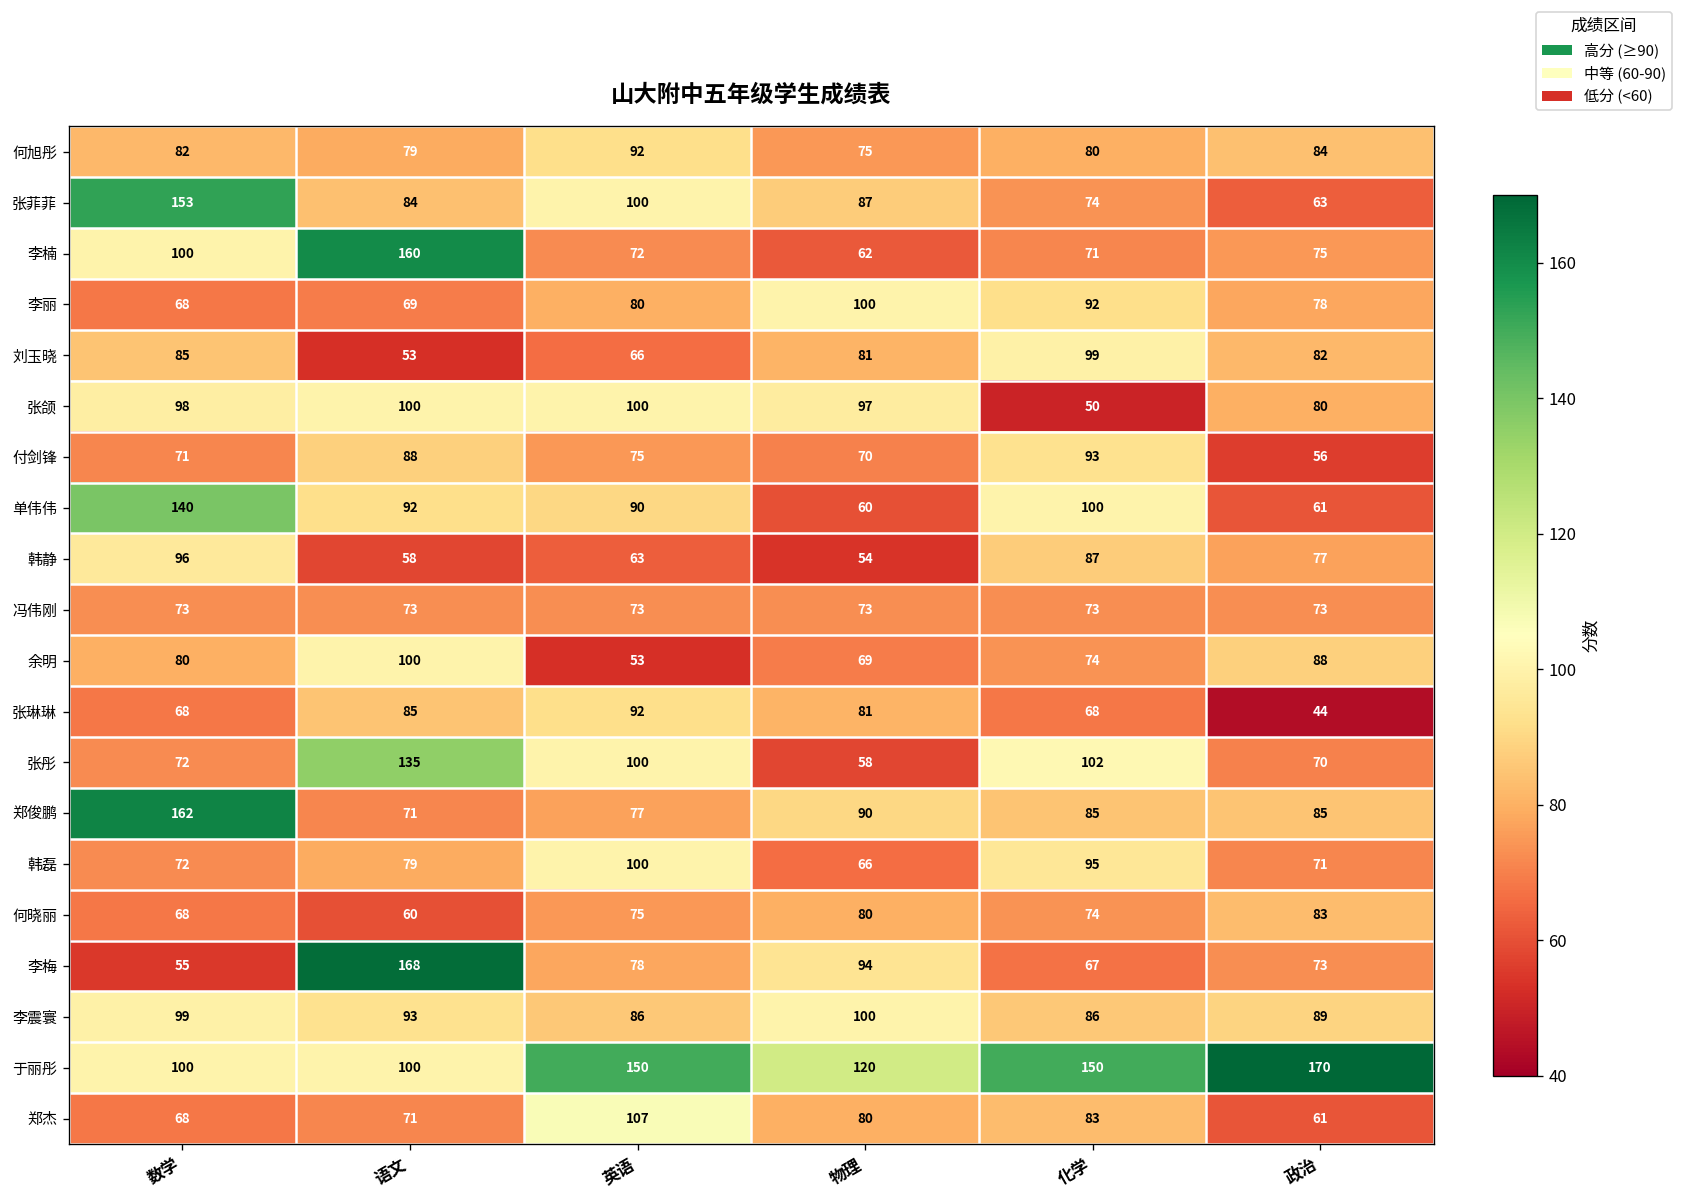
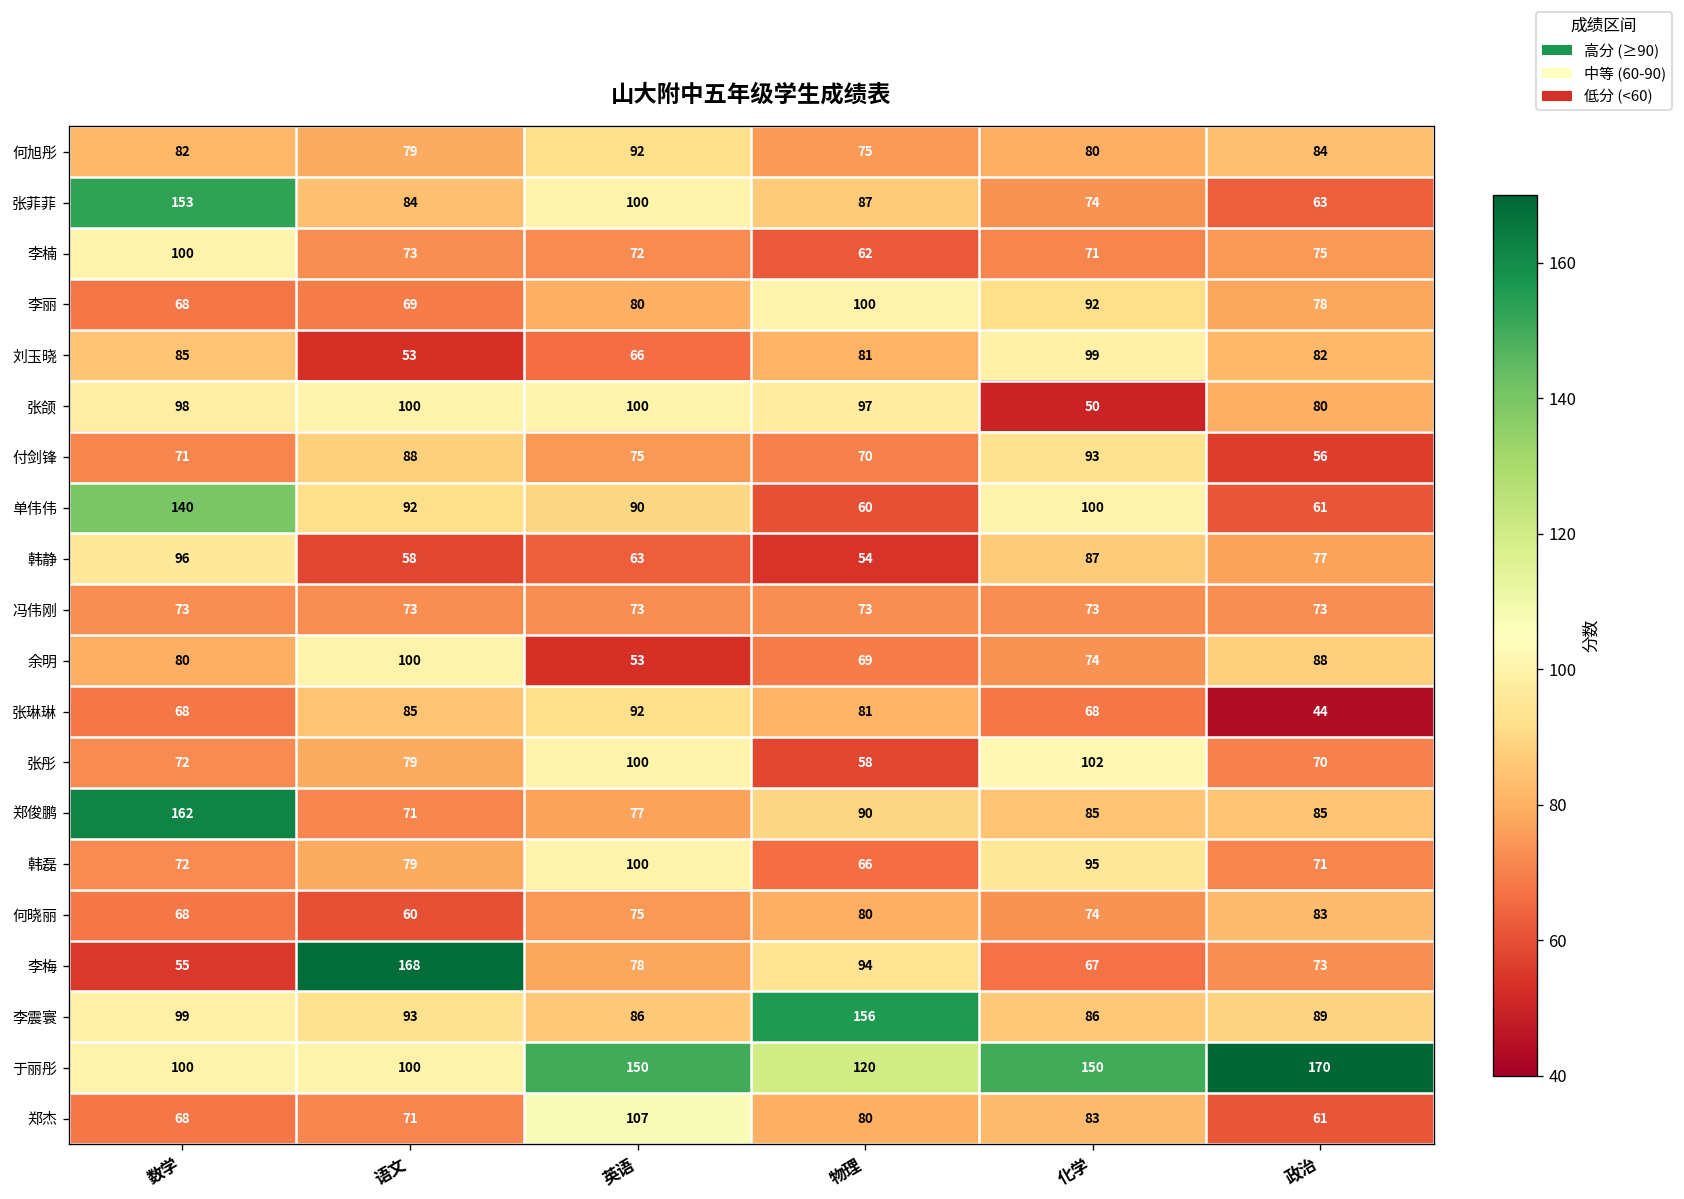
  {
    "何旭彤": {
      "数学": 82,
      "语文": 79,
      "英语": 92,
      "物理": 75,
      "化学": 80,
      "政治": 84
    },
    "张菲菲": {
      "数学": 153,
      "语文": 84,
      "英语": 100,
      "物理": 87,
      "化学": 74,
      "政治": 63
    },
    "李楠": {
      "数学": 100,
-     "语文": 160,
+     "语文": 73,
      "英语": 72,
      "物理": 62,
      "化学": 71,
      "政治": 75
    },
    "李丽": {
      "数学": 68,
      "语文": 69,
      "英语": 80,
      "物理": 100,
      "化学": 92,
      "政治": 78
    },
    "刘玉晓": {
      "数学": 85,
      "语文": 53,
      "英语": 66,
      "物理": 81,
      "化学": 99,
      "政治": 82
    },
    "张颌": {
      "数学": 98,
      "语文": 100,
      "英语": 100,
      "物理": 97,
      "化学": 50,
      "政治": 80
    },
    "付剑锋": {
      "数学": 71,
      "语文": 88,
      "英语": 75,
      "物理": 70,
      "化学": 93,
      "政治": 56
    },
    "单伟伟": {
      "数学": 140,
      "语文": 92,
      "英语": 90,
      "物理": 60,
      "化学": 100,
      "政治": 61
    },
    "韩静": {
      "数学": 96,
      "语文": 58,
      "英语": 63,
      "物理": 54,
      "化学": 87,
      "政治": 77
    },
    "冯伟刚": {
      "数学": 73,
      "语文": 73,
      "英语": 73,
      "物理": 73,
      "化学": 73,
      "政治": 73
    },
    "余明": {
      "数学": 80,
      "语文": 100,
      "英语": 53,
      "物理": 69,
      "化学": 74,
      "政治": 88
    },
    "张琳琳": {
      "数学": 68,
      "语文": 85,
      "英语": 92,
      "物理": 81,
      "化学": 68,
      "政治": 44
    },
    "张彤": {
      "数学": 72,
-     "语文": 135,
+     "语文": 79,
      "英语": 100,
      "物理": 58,
      "化学": 102,
      "政治": 70
    },
    "郑俊鹏": {
      "数学": 162,
      "语文": 71,
      "英语": 77,
      "物理": 90,
      "化学": 85,
      "政治": 85
    },
    "韩磊": {
      "数学": 72,
      "语文": 79,
      "英语": 100,
      "物理": 66,
      "化学": 95,
      "政治": 71
    },
    "何晓丽": {
      "数学": 68,
      "语文": 60,
      "英语": 75,
      "物理": 80,
      "化学": 74,
      "政治": 83
    },
    "李梅": {
      "数学": 55,
      "语文": 168,
      "英语": 78,
      "物理": 94,
      "化学": 67,
      "政治": 73
    },
    "李震寰": {
      "数学": 99,
      "语文": 93,
      "英语": 86,
-     "物理": 100,
+     "物理": 156,
      "化学": 86,
      "政治": 89
    },
    "于丽彤": {
      "数学": 100,
      "语文": 100,
      "英语": 150,
      "物理": 120,
      "化学": 150,
      "政治": 170
    },
    "郑杰": {
      "数学": 68,
      "语文": 71,
      "英语": 107,
      "物理": 80,
      "化学": 83,
      "政治": 61
    }
  }
